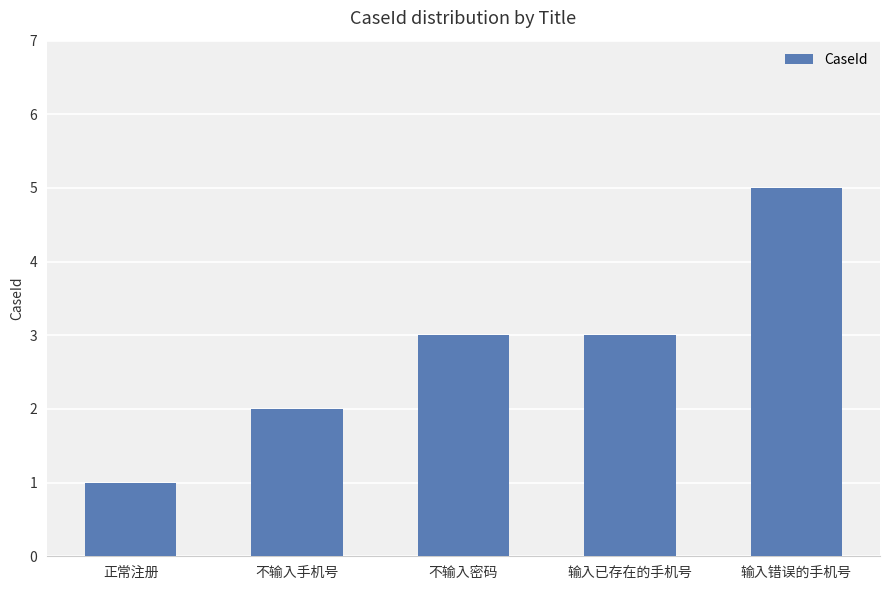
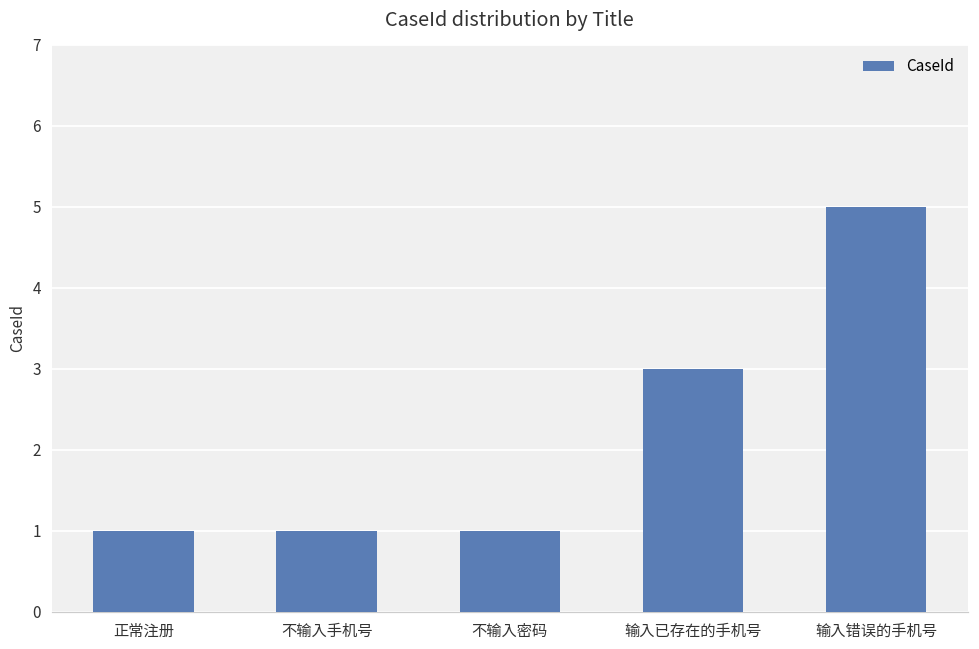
  {
    "正常注册": 1,
-   "不输入手机号": 2,
-   "不输入密码": 3,
+   "不输入手机号": 1,
+   "不输入密码": 1,
    "输入已存在的手机号": 3,
    "输入错误的手机号": 5
  }
